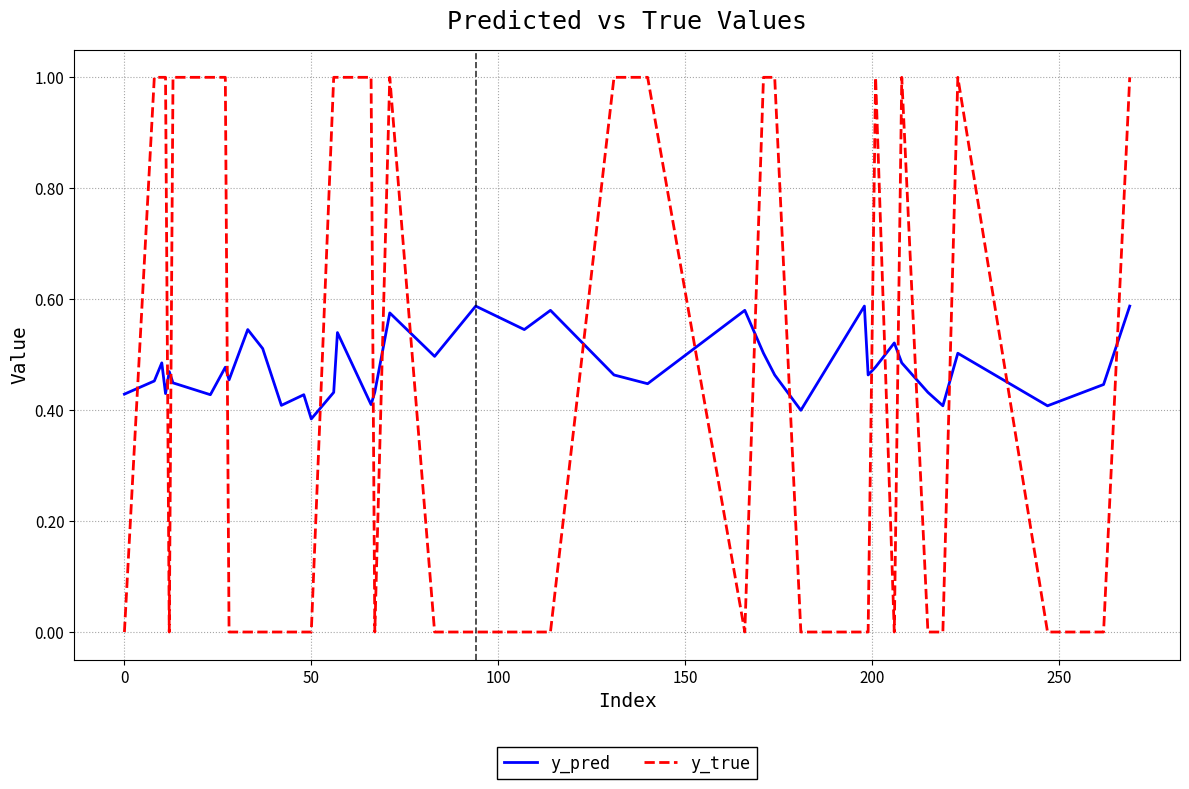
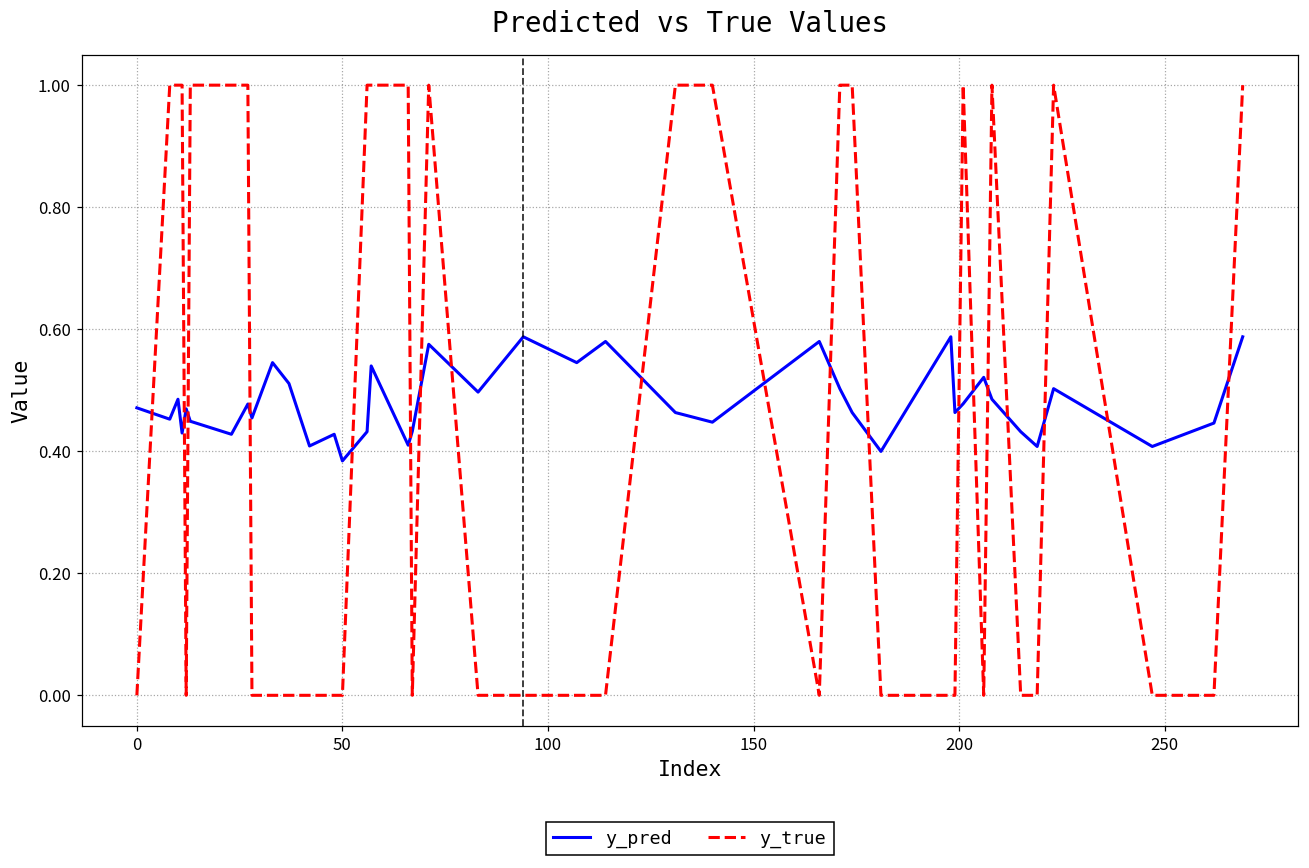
  {
    "y_pred": {
-     "0": 0.43,
+     "0": 0.47,
      "50": 0.38
    },
    "y_true": {
      "0": 0.00,
      "50": 0.00
    }
  }
